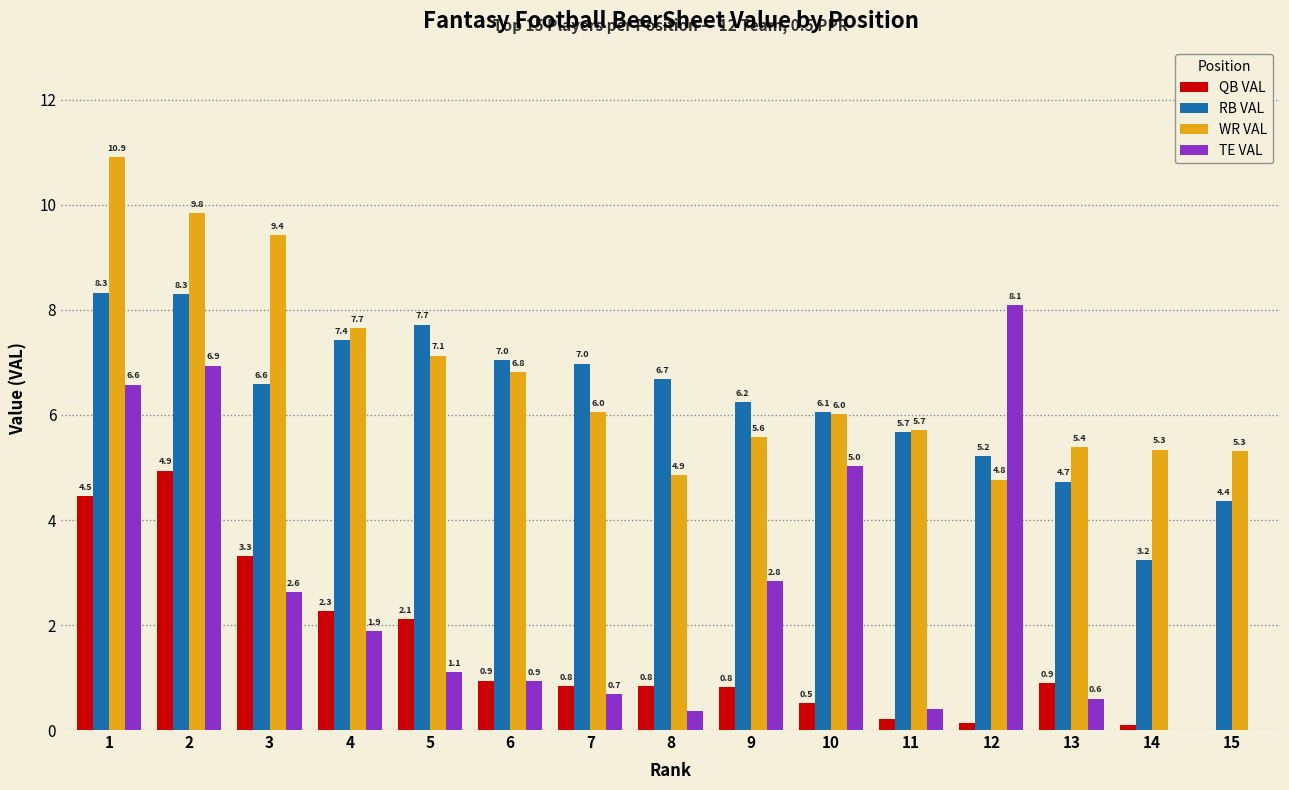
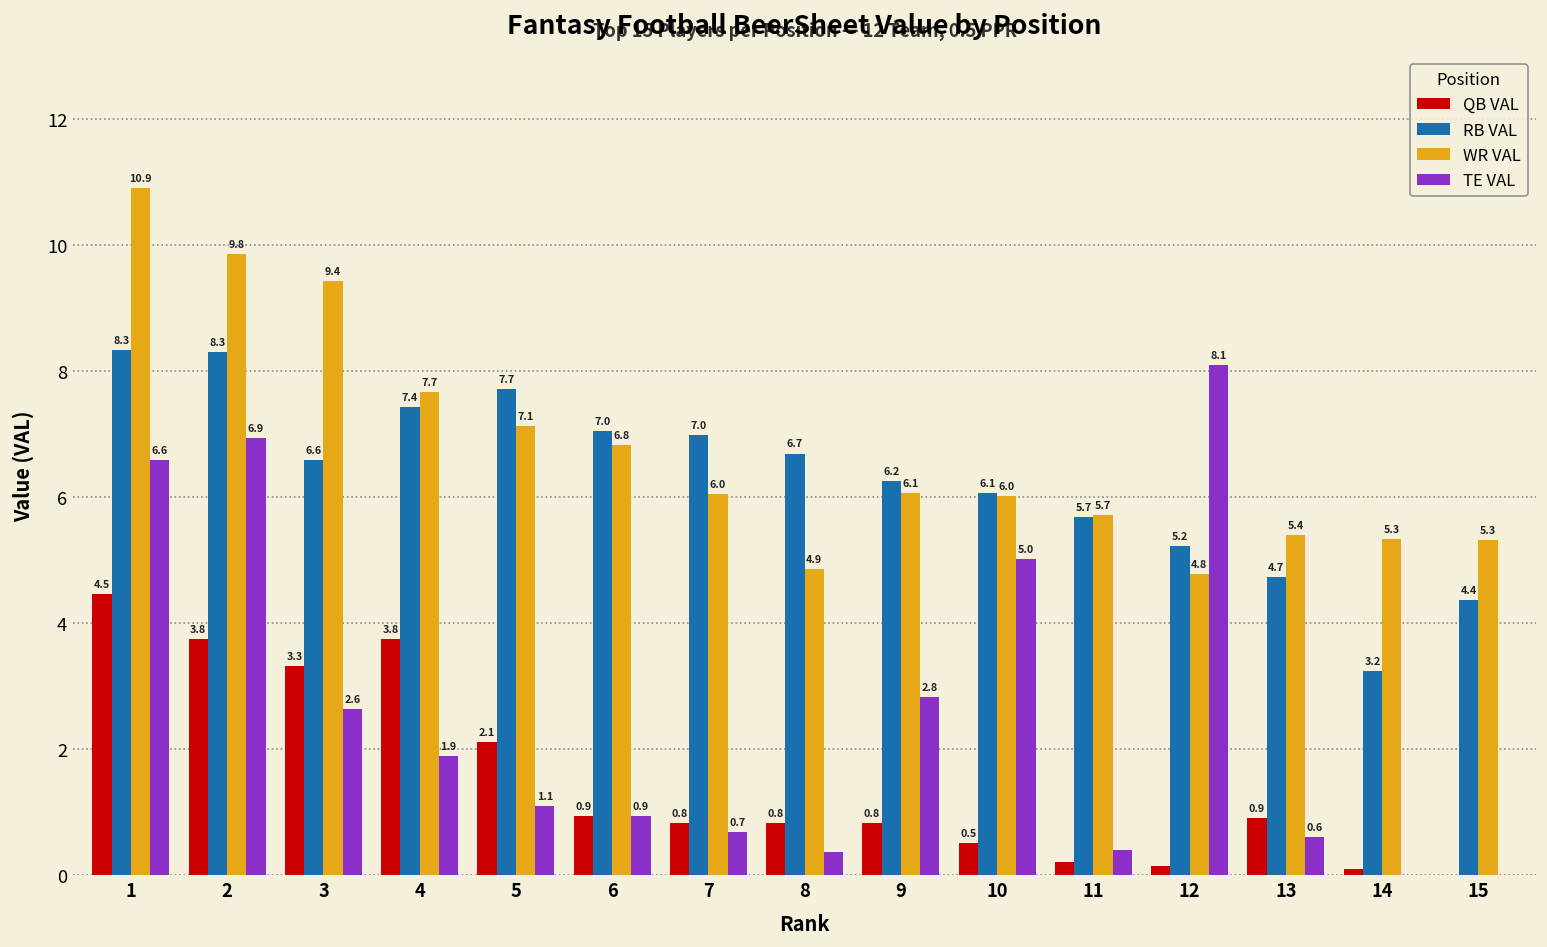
  {
    "QB VAL": {
      "1": 4.5,
-     "2": 4.9,
+     "2": 3.8,
      "3": 3.3,
-     "4": 2.3,
+     "4": 3.8,
      "5": 2.1,
      "6": 0.9,
      "7": 0.8,
      "8": 0.8,
      "9": 0.8,
      "10": 0.5,
      "13": 0.9
    },
    "RB VAL": {
      "1": 8.3,
      "2": 8.3,
      "3": 6.6,
      "4": 7.4,
      "5": 7.7,
      "6": 7.0,
      "7": 7.0,
      "8": 6.7,
      "9": 6.2,
      "10": 6.1,
      "11": 5.7,
      "12": 5.2,
      "13": 4.7,
      "14": 3.2,
      "15": 4.4
    },
    "WR VAL": {
      "1": 10.9,
      "2": 9.8,
      "3": 9.4,
      "4": 7.7,
      "5": 7.1,
      "6": 6.8,
      "7": 6.0,
      "8": 4.9,
-     "9": 5.6,
+     "9": 6.1,
      "10": 6.0,
      "11": 5.7,
      "12": 4.8,
      "13": 5.4,
      "14": 5.3,
      "15": 5.3
    },
    "TE VAL": {
      "1": 6.6,
      "2": 6.9,
      "3": 2.6,
      "4": 1.9,
      "5": 1.1,
      "6": 0.9,
      "7": 0.7,
      "9": 2.8,
      "10": 5.0,
      "12": 8.1,
      "13": 0.6
    }
  }
